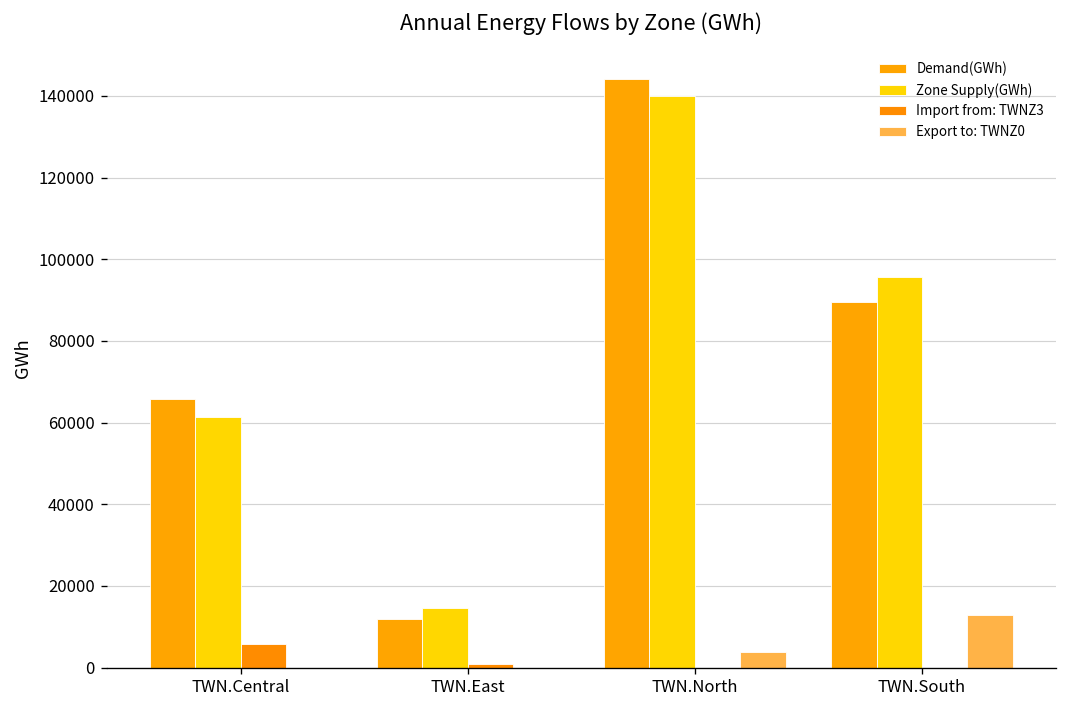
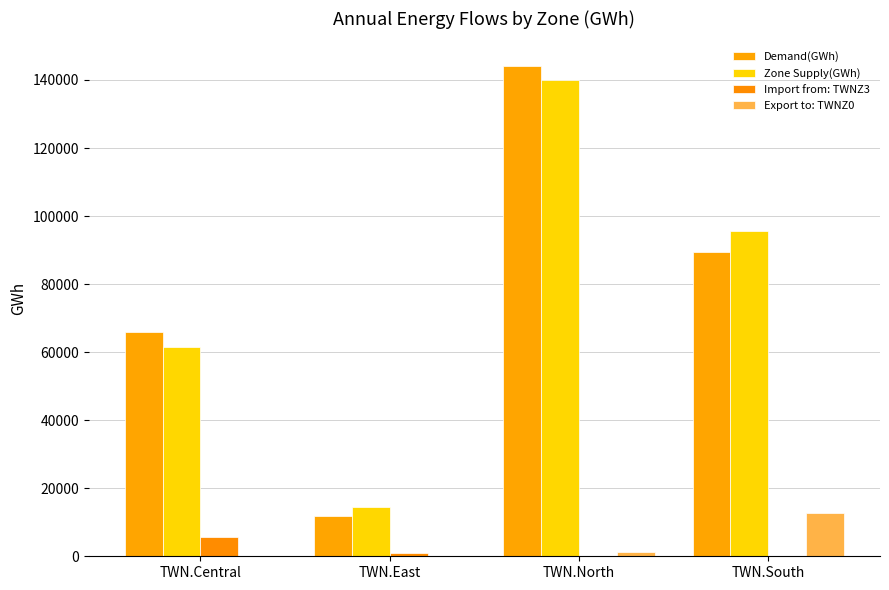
  {
    "Export to: TWNZ0": {
      "TWN.Central": 0,
      "TWN.East": 0,
-     "TWN.North": 4000,
+     "TWN.North": 1000,
      "TWN.South": 13000
    }
  }
